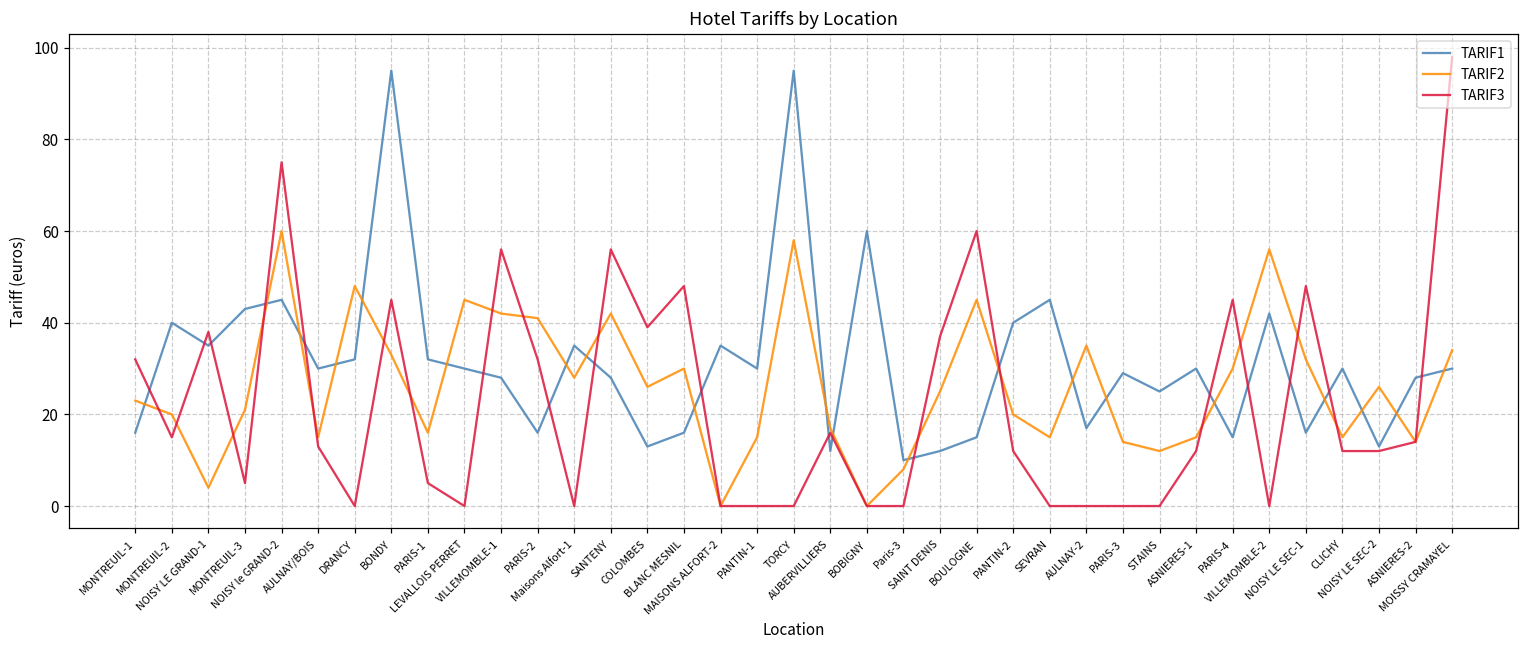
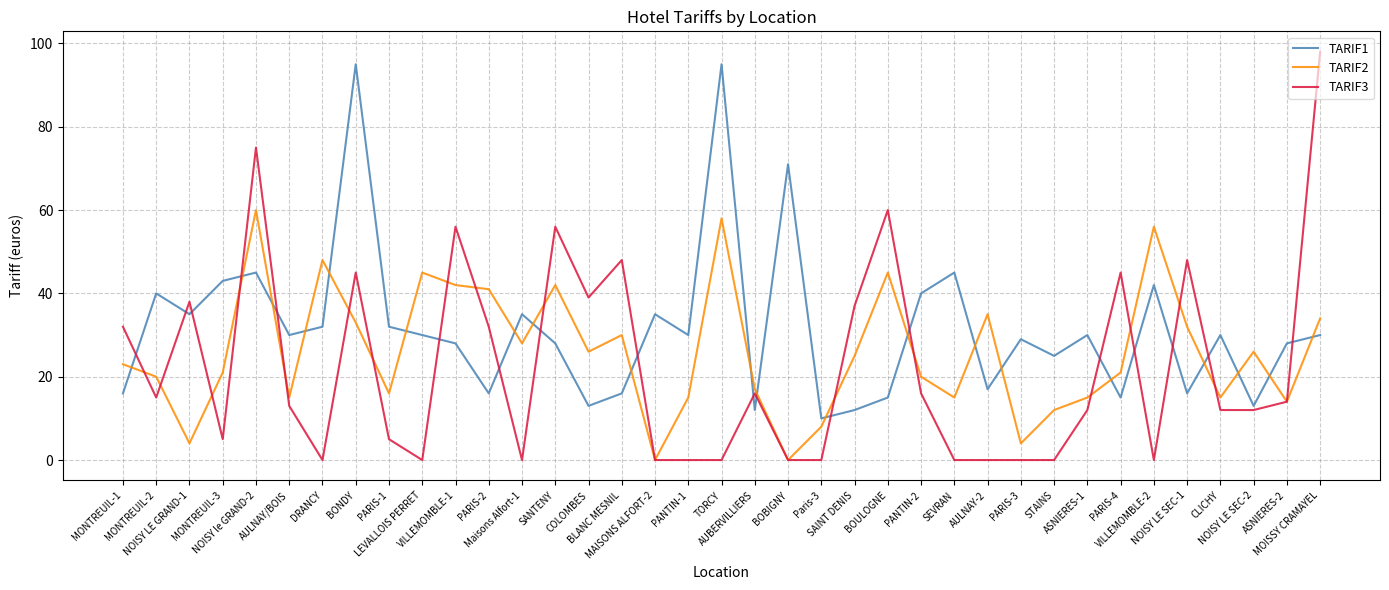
  {
    "TARIF1": {
      "MONTREUIL-1": 16,
      "MONTREUIL-2": 40,
      "NOISY LE GRAND-1": 35,
      "MONTREUIL-3": 43,
      "NOISY le GRAND-2": 45,
      "AULNAY/BOIS": 30,
      "DRANCY": 32,
      "BONDY": 95,
      "PARIS-1": 32,
      "LEVALLOIS PERRET": 30,
      "VILLEMOMBLE-1": 28,
      "PARIS-2": 16,
      "Maisons Alfort-1": 35,
      "SANTENY": 28,
      "COLOMBES": 13,
      "BLANC MESNIL": 16,
      "MAISONS ALFORT-2": 35,
      "PANTIN-1": 30,
      "TORCY": 95,
      "AUBERVILLIERS": 12,
-     "BOBIGNY": 60,
+     "BOBIGNY": 71,
      "Paris-3": 10,
      "SAINT DENIS": 12,
      "BOULOGNE": 15,
      "PANTIN-2": 40,
      "SEVRAN": 45,
      "AULNAY-2": 17,
      "PARIS-3": 29,
      "STAINS": 25,
      "ASNIERES-1": 30,
      "PARIS-4": 15,
      "VILLEMOMBLE-2": 42,
      "NOISY LE SEC-1": 16,
      "CLICHY": 30,
      "NOISY LE SEC-2": 13,
      "ASNIERES-2": 28,
      "MOISSY CRAMAYEL": 30
    },
    "TARIF2": {
      "MONTREUIL-1": 23,
      "MONTREUIL-2": 20,
      "NOISY LE GRAND-1": 4,
      "MONTREUIL-3": 21,
      "NOISY le GRAND-2": 60,
      "AULNAY/BOIS": 15,
      "DRANCY": 48,
      "BONDY": 33,
      "PARIS-1": 16,
      "LEVALLOIS PERRET": 45,
      "VILLEMOMBLE-1": 42,
      "PARIS-2": 41,
      "Maisons Alfort-1": 28,
      "SANTENY": 42,
      "COLOMBES": 26,
      "BLANC MESNIL": 30,
      "PANTIN-1": 15,
      "TORCY": 58,
      "AUBERVILLIERS": 17,
      "Paris-3": 8,
      "SAINT DENIS": 25,
      "BOULOGNE": 45,
      "PANTIN-2": 20,
      "SEVRAN": 15,
      "AULNAY-2": 35,
-     "PARIS-3": 14,
+     "PARIS-3": 4,
      "STAINS": 12,
      "ASNIERES-1": 15,
-     "PARIS-4": 30,
+     "PARIS-4": 21,
      "VILLEMOMBLE-2": 56,
      "NOISY LE SEC-1": 32,
      "CLICHY": 15,
      "NOISY LE SEC-2": 26,
      "MOISSY CRAMAYEL": 34
    },
    "TARIF3": {
      "MONTREUIL-1": 32,
      "MONTREUIL-2": 15,
      "NOISY LE GRAND-1": 38,
      "MONTREUIL-3": 5,
      "NOISY le GRAND-2": 75,
      "AULNAY/BOIS": 13,
      "DRANCY": 0,
      "BONDY": 45,
      "PARIS-1": 5,
      "LEVALLOIS PERRET": 0,
      "VILLEMOMBLE-1": 56,
      "PARIS-2": 32,
      "Maisons Alfort-1": 0,
      "SANTENY": 56,
      "COLOMBES": 39,
      "BLANC MESNIL": 48,
      "PANTIN-1": 0,
      "TORCY": 0,
      "AUBERVILLIERS": 16,
      "Paris-3": 0,
      "SAINT DENIS": 37,
      "BOULOGNE": 60,
-     "PANTIN-2": 12,
+     "PANTIN-2": 16,
      "SEVRAN": 0,
      "AULNAY-2": 0,
      "PARIS-3": 0,
      "STAINS": 0,
      "ASNIERES-1": 12,
      "PARIS-4": 45,
      "VILLEMOMBLE-2": 0,
      "NOISY LE SEC-1": 48,
      "CLICHY": 12,
      "NOISY LE SEC-2": 12
    }
  }
